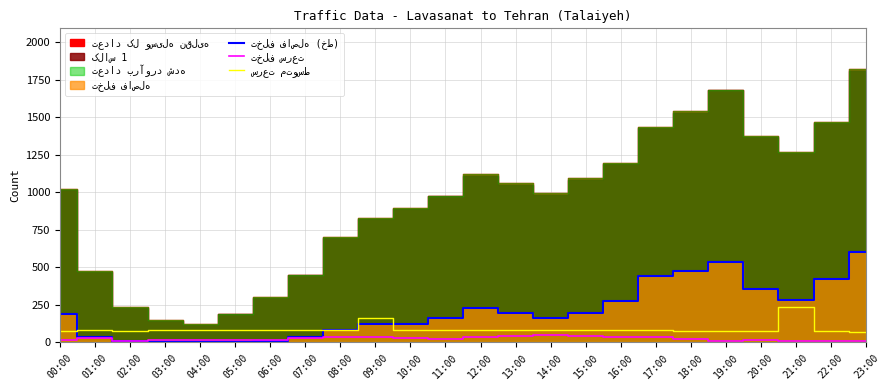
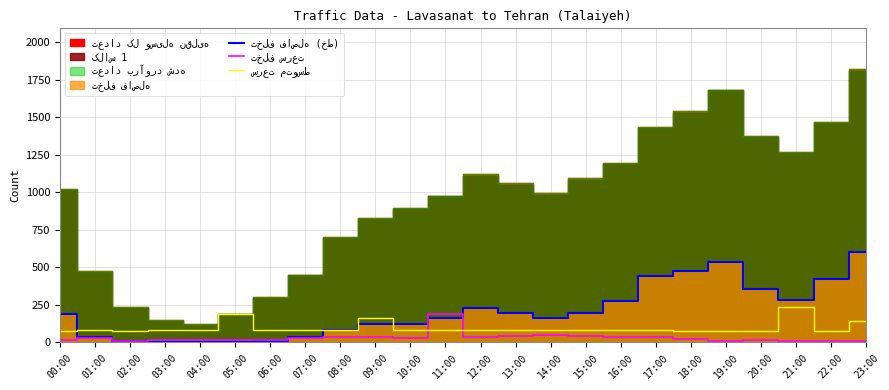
  {
    "تخلف فاصله (خط)": {
      "09:00": 120,
      "10:00": 120,
      "11:00": 160,
      "12:00": 230,
      "13:00": 200,
      "14:00": 160,
      "15:00": 200,
      "16:00": 280,
      "17:00": 450,
      "18:00": 480,
      "19:00": 530,
      "20:00": 360,
      "21:00": 280,
      "22:00": 420
    },
    "تخلف سرعت": {
      "00:00": 20,
      "08:00": 40,
      "09:00": 30,
      "10:00": 30,
-     "11:00": 20,
+     "11:00": 190,
      "12:00": 30,
      "13:00": 40,
      "14:00": 50,
      "15:00": 40,
      "16:00": 40,
      "17:00": 40,
      "18:00": 20,
      "19:00": 10,
      "20:00": 10,
      "21:00": 10,
      "22:00": 10,
      "23:00": 10
    },
    "سرعت متوسط": {
      "00:00": 80,
      "01:00": 80,
      "02:00": 80,
      "03:00": 80,
      "04:00": 80,
-     "05:00": 90,
+     "05:00": 190,
      "06:00": 80,
      "07:00": 90,
      "09:00": 160,
      "10:00": 80,
      "11:00": 80,
      "12:00": 80,
      "13:00": 80,
      "14:00": 80,
      "15:00": 80,
      "16:00": 80,
      "17:00": 80,
      "18:00": 80,
      "19:00": 70,
      "20:00": 70,
      "21:00": 230,
      "22:00": 70,
-     "23:00": 70
+     "23:00": 140
    }
  }
